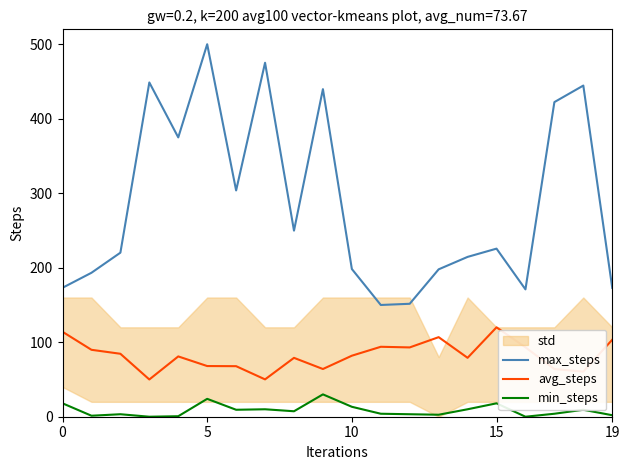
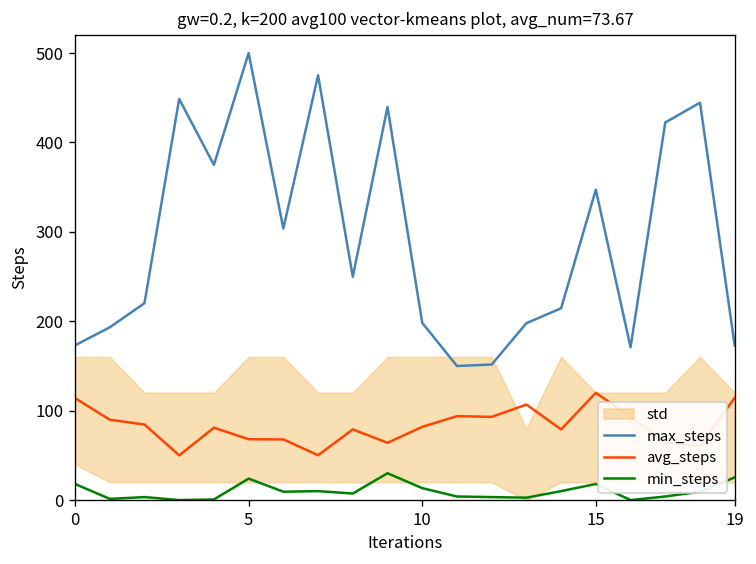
  {
    "max_steps": {
      "0": 170,
      "5": 500,
      "10": 200,
-     "15": 230,
+     "15": 350,
      "19": 170
    },
    "avg_steps": {
      "0": 110,
      "5": 70,
      "10": 80,
-     "19": 100
+     "19": 110
    },
    "min_steps": {
      "0": 20,
      "5": 20,
      "10": 10,
      "15": 20,
-     "19": 0
+     "19": 30
    }
  }
